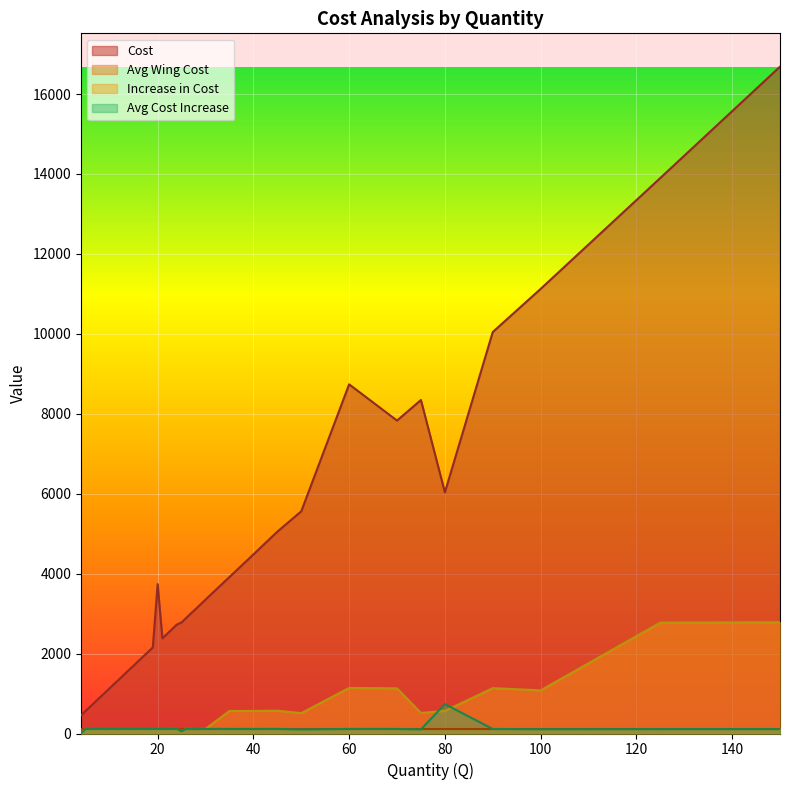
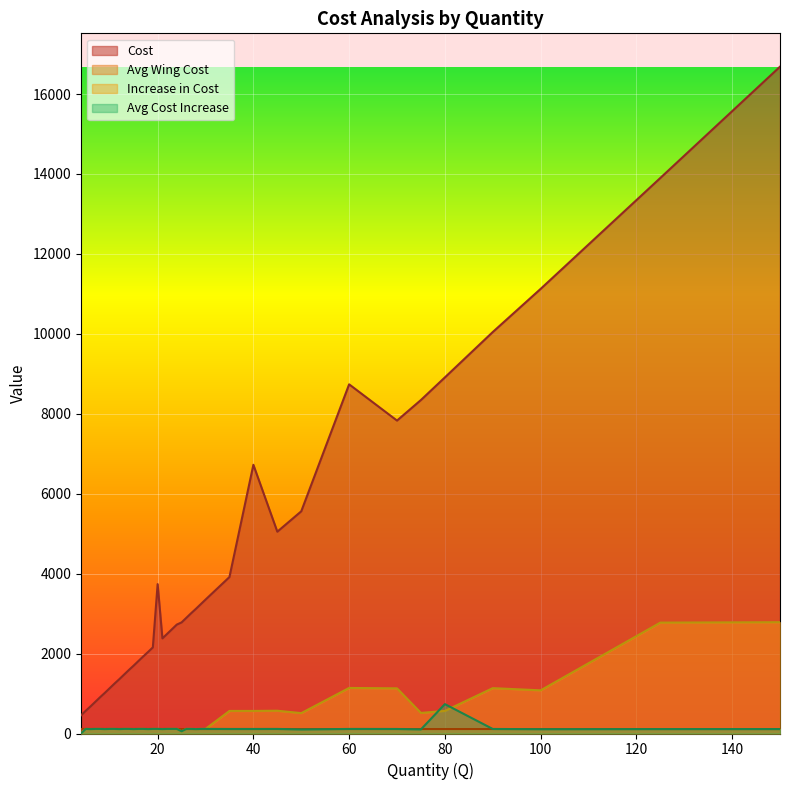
  {
    "Cost": {
      "20": 3700,
-     "40": 4500,
+     "40": 6700,
      "60": 8700,
-     "80": 6000,
+     "80": 8900,
      "100": 11100
    },
    "Avg Cost Increase": {
      "80": 700
    }
  }
